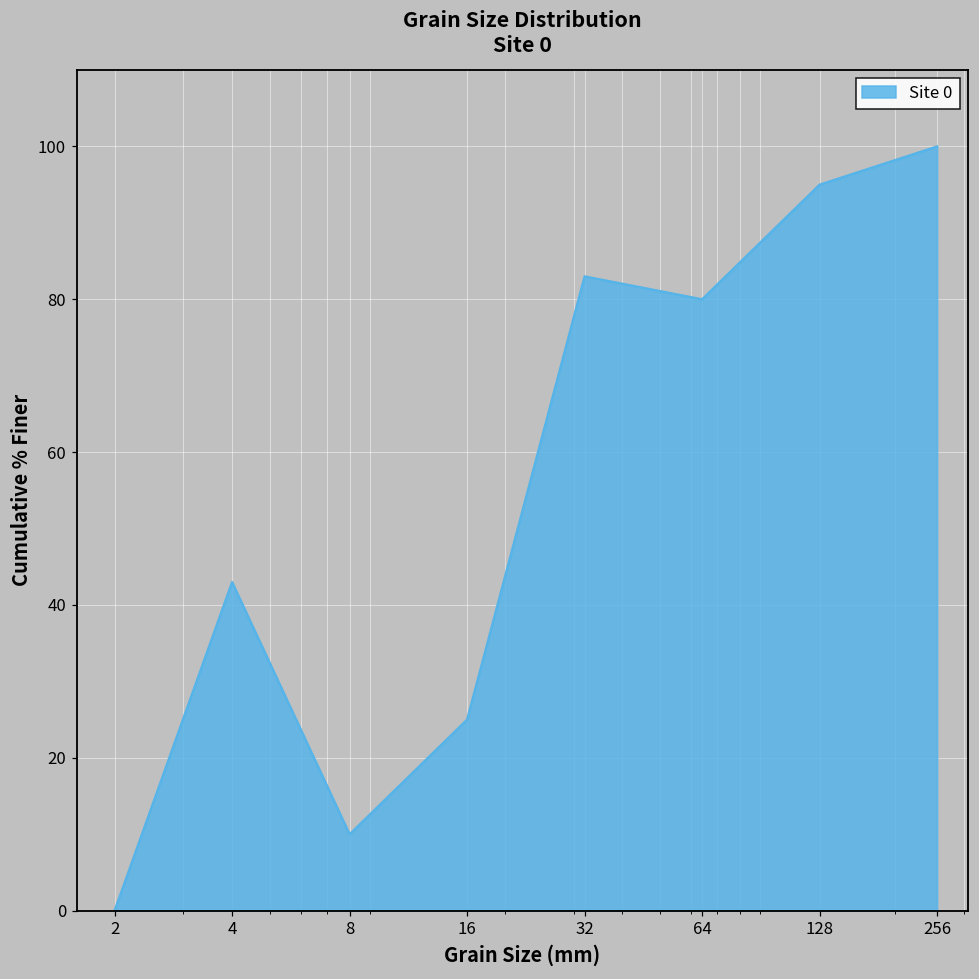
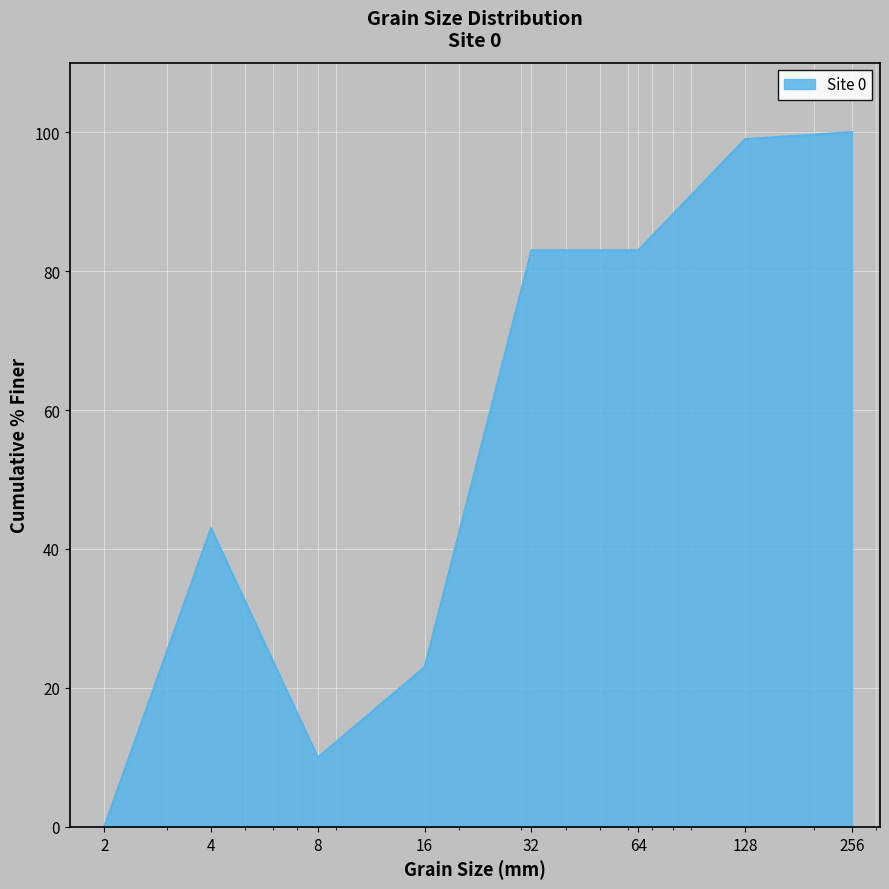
  {
    "2": 0,
    "4": 43,
    "8": 10,
-   "16": 25,
+   "16": 23,
    "32": 83,
-   "64": 80,
-   "128": 95,
+   "64": 83,
+   "128": 99,
    "256": 100
  }
